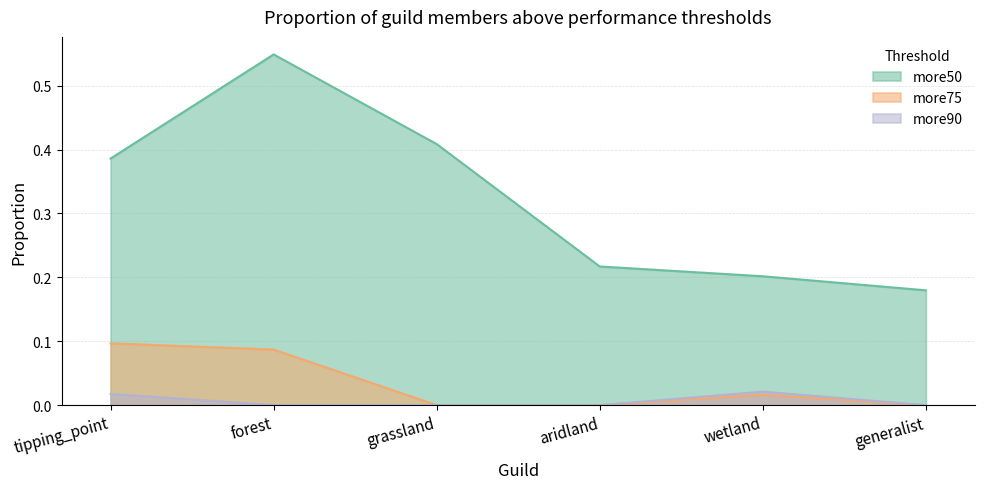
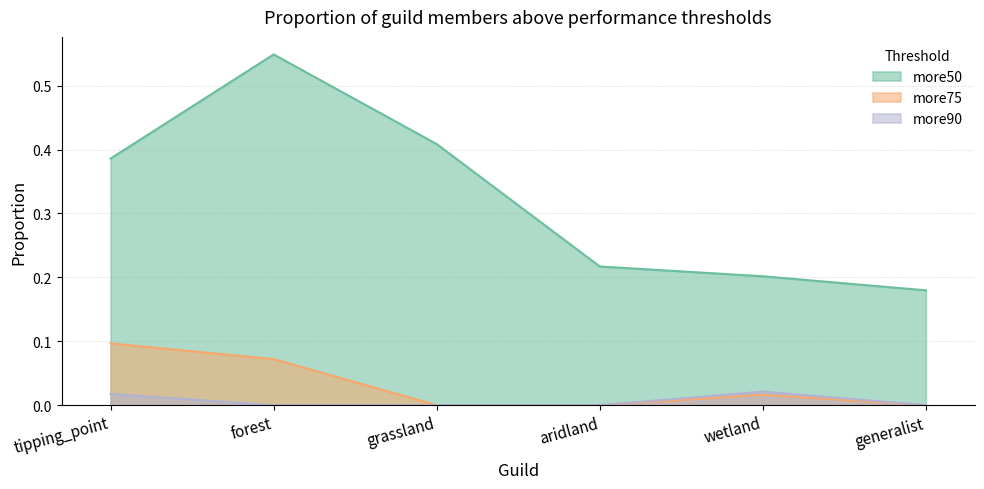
  {
    "more50": {
      "tipping_point": 0.39,
      "forest": 0.55,
      "grassland": 0.41,
      "aridland": 0.22,
      "wetland": 0.20,
      "generalist": 0.18
    },
    "more75": {
      "tipping_point": 0.10,
-     "forest": 0.09,
+     "forest": 0.07,
      "wetland": 0.02
    },
    "more90": {
      "tipping_point": 0.02,
      "forest": 0.00,
      "wetland": 0.02
    }
  }
